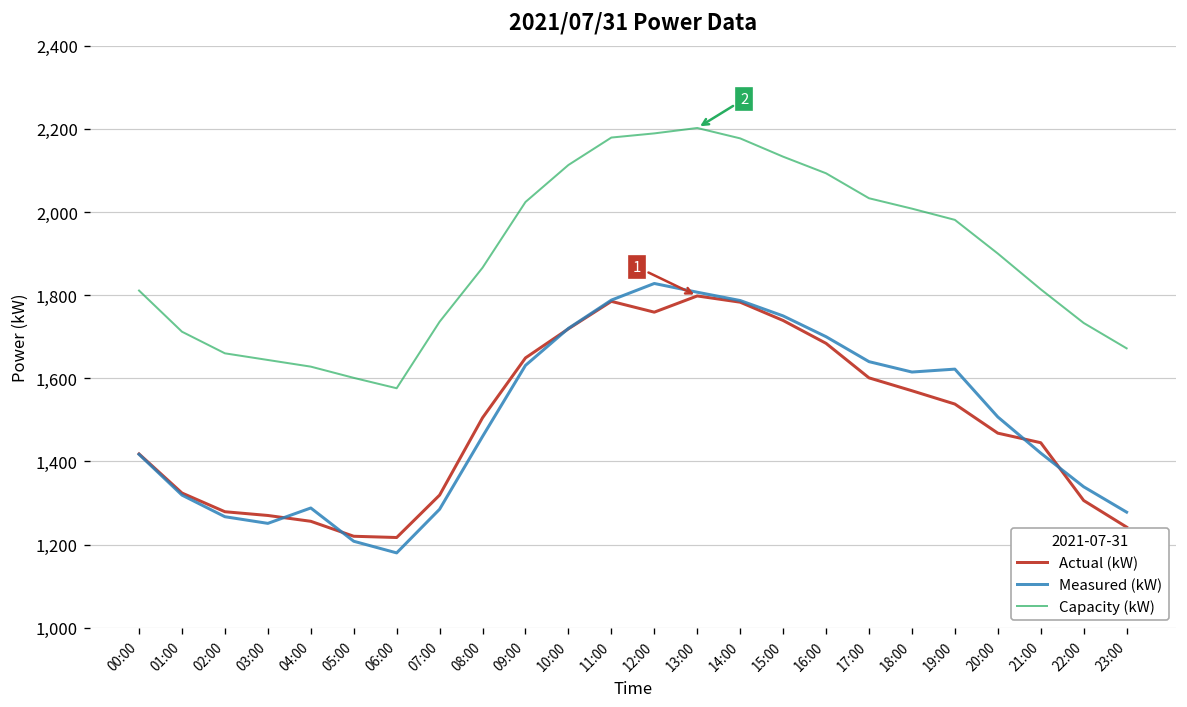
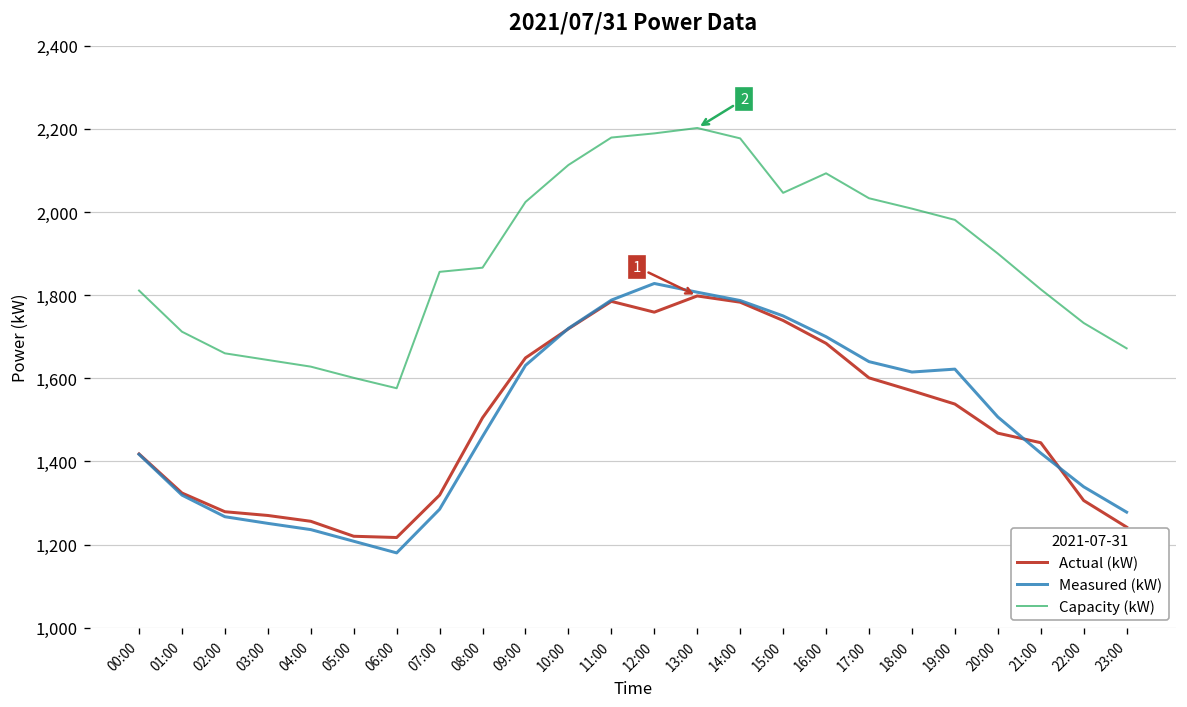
  {
    "Actual (kW)": {
      "02:00": "1,280",
      "03:00": "1,270",
      "04:00": "1,260",
      "05:00": "1,220",
      "06:00": "1,220",
      "07:00": "1,320",
      "08:00": "1,510",
      "09:00": "1,650",
      "12:00": "1,760",
      "13:00": "1,800",
      "15:00": "1,740",
      "16:00": "1,680",
      "17:00": "1,600",
      "18:00": "1,570",
      "19:00": "1,540",
      "20:00": "1,470",
      "21:00": "1,450",
      "22:00": "1,310"
    },
    "Measured (kW)": {
      "02:00": "1,270",
      "03:00": "1,250",
-     "04:00": "1,290",
+     "04:00": "1,240",
      "05:00": "1,210",
      "06:00": "1,180",
      "07:00": "1,290",
      "08:00": "1,460",
      "09:00": "1,630",
      "12:00": "1,830",
      "13:00": "1,810",
      "15:00": "1,750",
      "16:00": "1,700",
      "17:00": "1,640",
      "18:00": "1,620",
      "19:00": "1,620",
      "20:00": "1,510",
      "21:00": "1,420",
      "22:00": "1,340",
      "23:00": "1,280"
    },
    "Capacity (kW)": {
      "00:00": "1,810",
      "01:00": "1,710",
      "02:00": "1,660",
      "03:00": "1,640",
      "04:00": "1,630",
      "05:00": "1,600",
      "06:00": "1,580",
-     "07:00": "1,740",
+     "07:00": "1,860",
      "08:00": "1,870",
      "09:00": "2,020",
      "10:00": "2,110",
      "11:00": "2,180",
      "12:00": "2,190",
      "13:00": "2,200",
      "14:00": "2,180",
-     "15:00": "2,130",
+     "15:00": "2,050",
      "16:00": "2,090",
      "17:00": "2,030",
      "18:00": "2,010",
      "19:00": "1,980",
      "20:00": "1,900",
      "21:00": "1,810",
      "22:00": "1,730",
      "23:00": "1,670"
    }
  }
